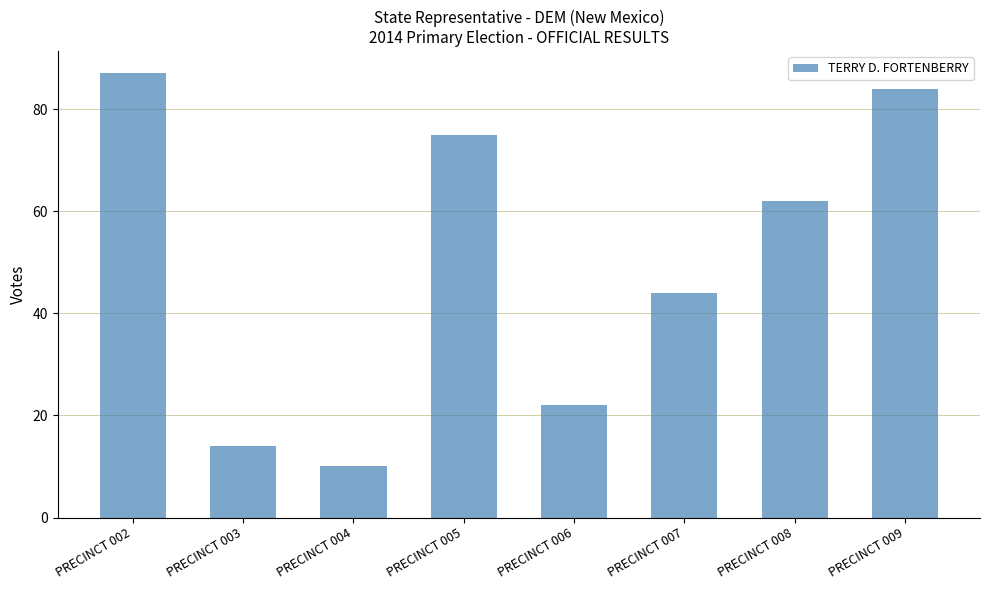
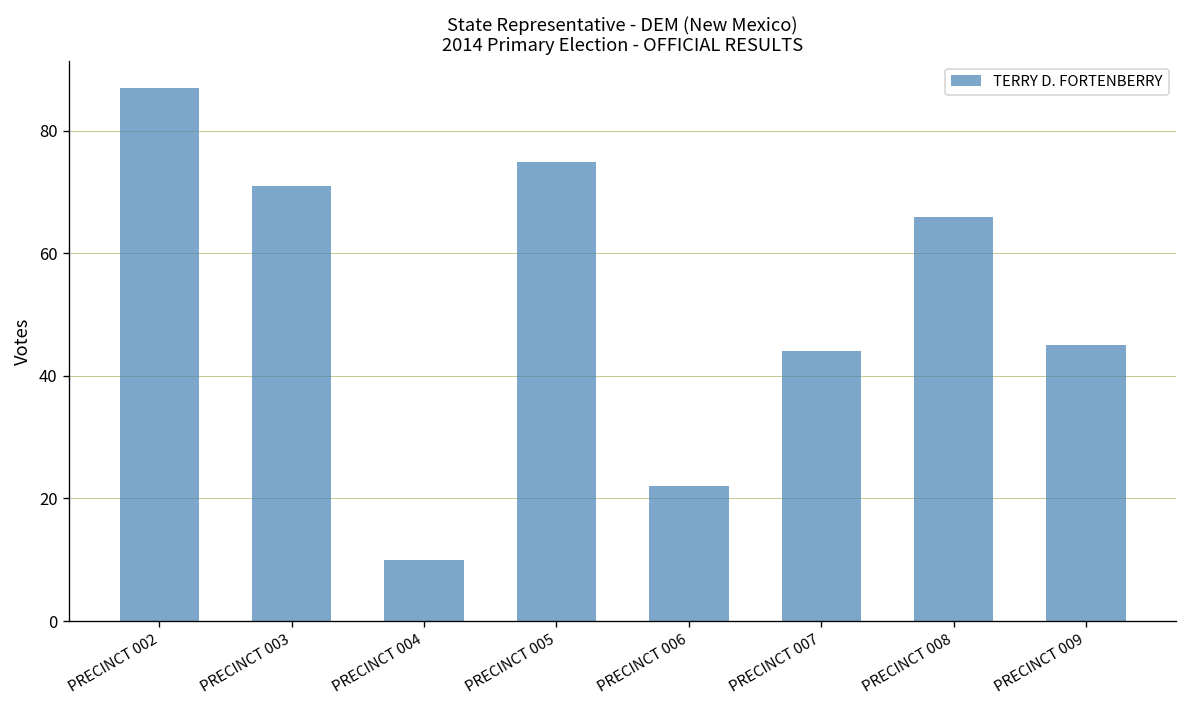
  {
    "PRECINCT 002": 87,
-   "PRECINCT 003": 14,
+   "PRECINCT 003": 71,
    "PRECINCT 004": 10,
    "PRECINCT 005": 75,
    "PRECINCT 006": 22,
    "PRECINCT 007": 44,
-   "PRECINCT 008": 62,
-   "PRECINCT 009": 84
+   "PRECINCT 008": 66,
+   "PRECINCT 009": 45
  }
